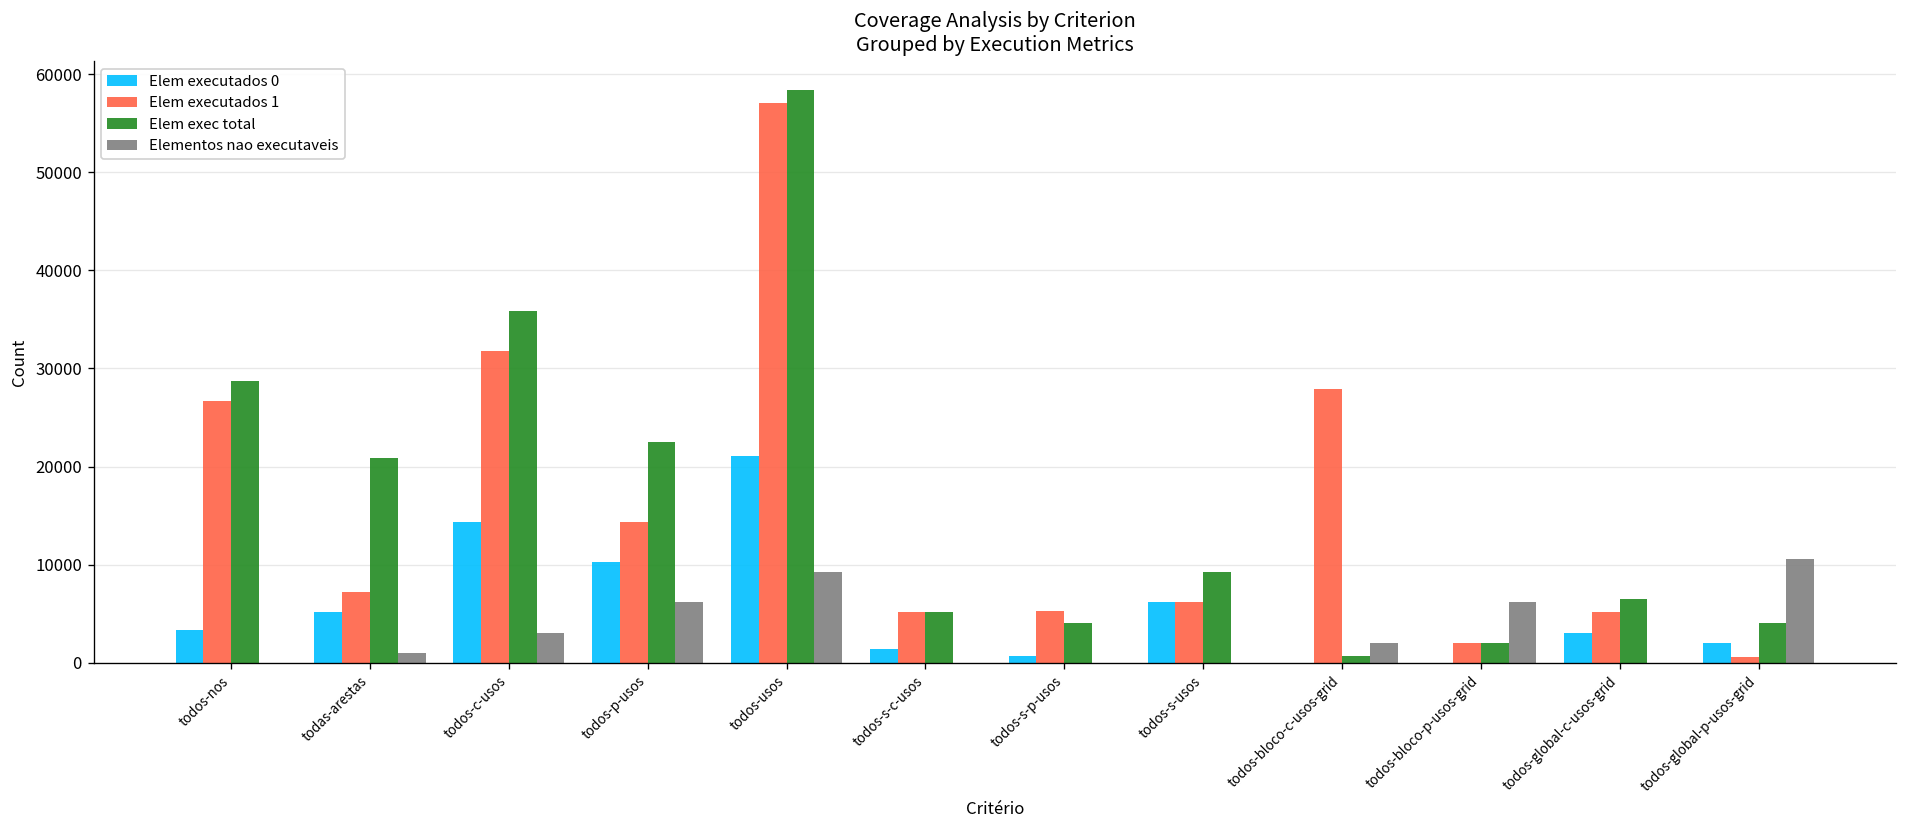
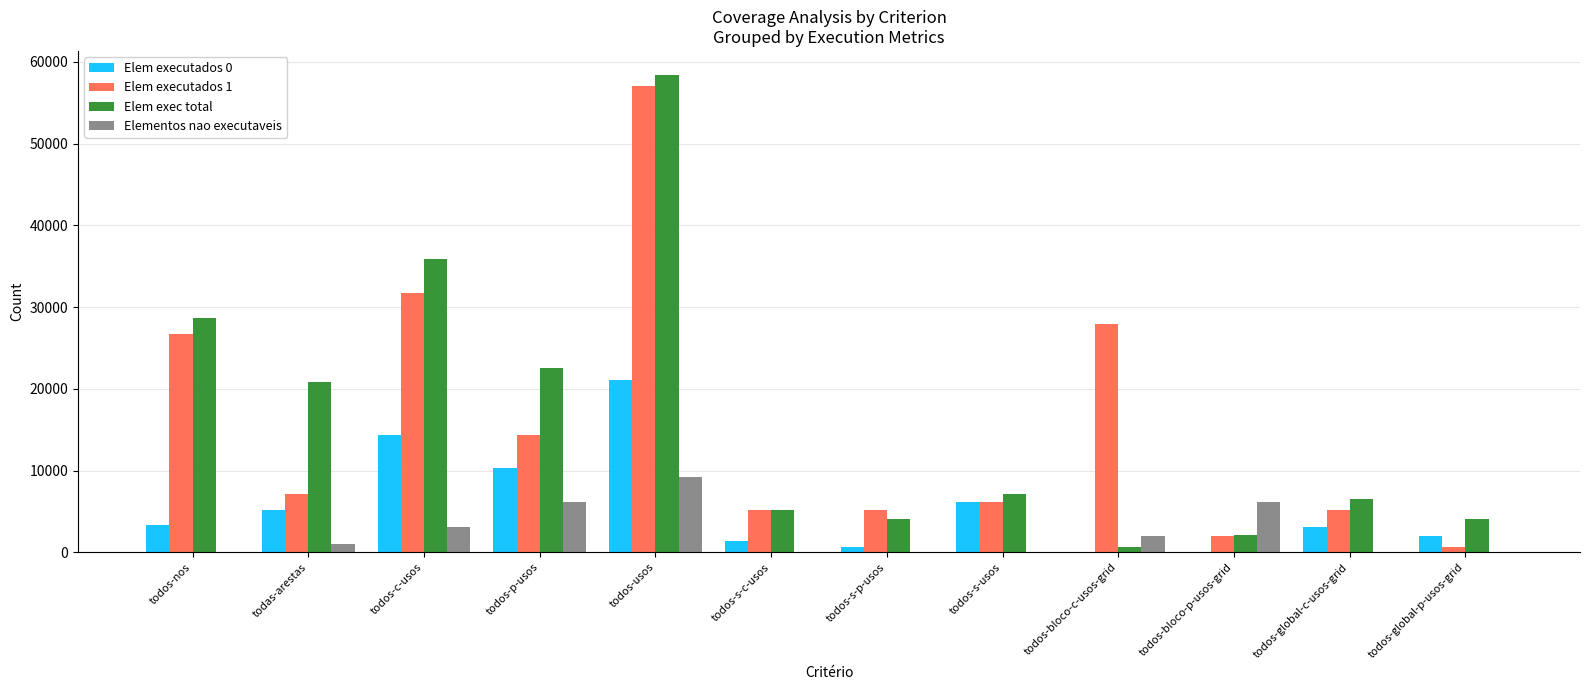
  {
    "Elem executados 0": {
      "todos-nos": 3000,
      "todas-arestas": 5000,
      "todos-c-usos": 14000,
      "todos-p-usos": 10000,
      "todos-usos": 21000,
      "todos-s-c-usos": 1000,
      "todos-s-p-usos": 1000,
      "todos-s-usos": 6000,
      "todos-global-c-usos-grid": 3000,
      "todos-global-p-usos-grid": 2000
    },
    "Elem executados 1": {
      "todos-nos": 27000,
      "todas-arestas": 7000,
      "todos-c-usos": 32000,
      "todos-p-usos": 14000,
      "todos-usos": 57000,
      "todos-s-c-usos": 5000,
      "todos-s-p-usos": 5000,
      "todos-s-usos": 6000,
      "todos-bloco-c-usos-grid": 28000,
      "todos-bloco-p-usos-grid": 2000,
      "todos-global-c-usos-grid": 5000,
      "todos-global-p-usos-grid": 1000
    },
    "Elem exec total": {
      "todos-nos": 29000,
      "todas-arestas": 21000,
      "todos-c-usos": 36000,
      "todos-p-usos": 23000,
      "todos-usos": 58000,
      "todos-s-c-usos": 5000,
      "todos-s-p-usos": 4000,
-     "todos-s-usos": 9000,
+     "todos-s-usos": 7000,
      "todos-bloco-c-usos-grid": 1000,
      "todos-bloco-p-usos-grid": 2000,
      "todos-global-c-usos-grid": 6000,
      "todos-global-p-usos-grid": 4000
    },
    "Elementos nao executaveis": {
      "todos-nos": 0,
      "todas-arestas": 1000,
      "todos-c-usos": 3000,
      "todos-p-usos": 6000,
      "todos-usos": 9000,
      "todos-s-c-usos": 0,
      "todos-bloco-c-usos-grid": 2000,
      "todos-bloco-p-usos-grid": 6000,
      "todos-global-c-usos-grid": 0,
-     "todos-global-p-usos-grid": 11000
+     "todos-global-p-usos-grid": 0
    }
  }
